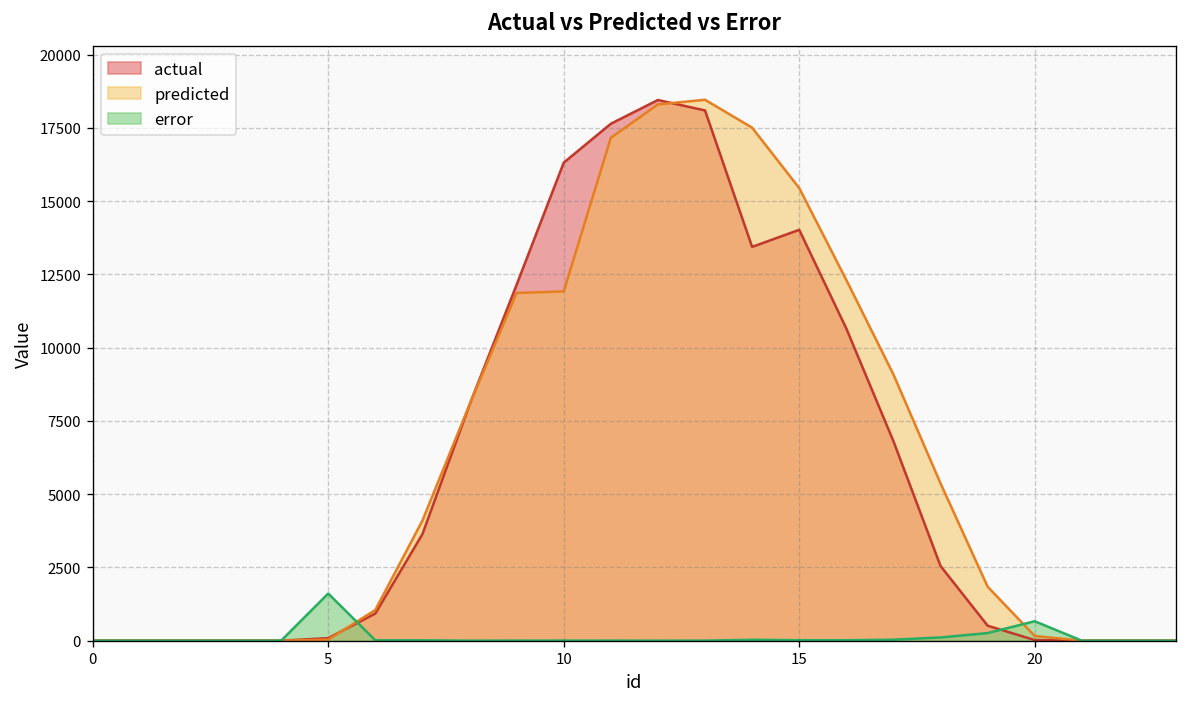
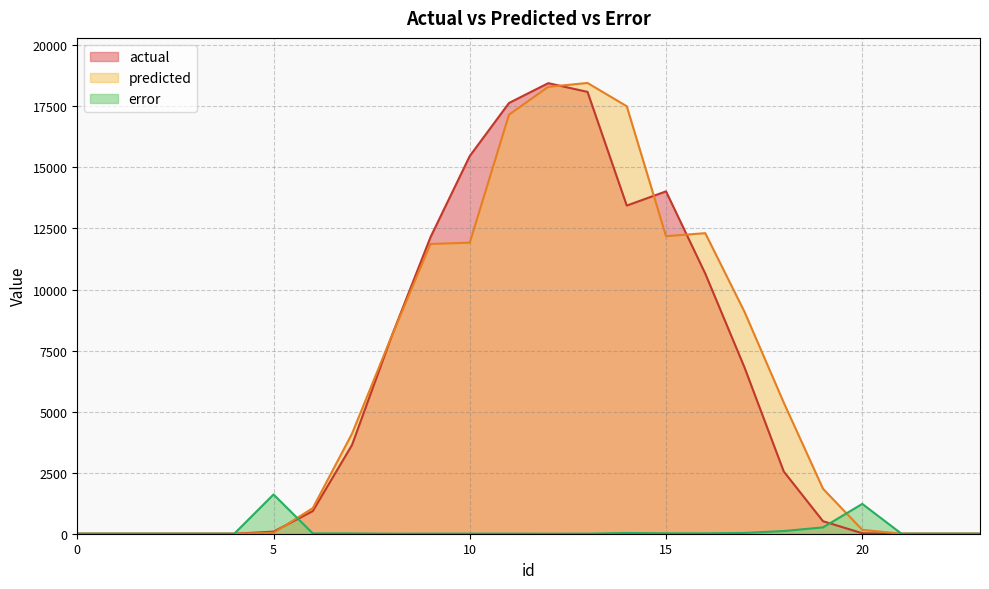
  {
    "actual": {
-     "10": 16300,
+     "10": 15500,
      "15": 14000,
      "20": 0
    },
    "predicted": {
      "10": 11900,
-     "15": 15400,
+     "15": 12200,
      "20": 200
    },
    "error": {
      "5": 1600,
      "10": 0,
      "15": 0,
-     "20": 700
+     "20": 1200
    }
  }
